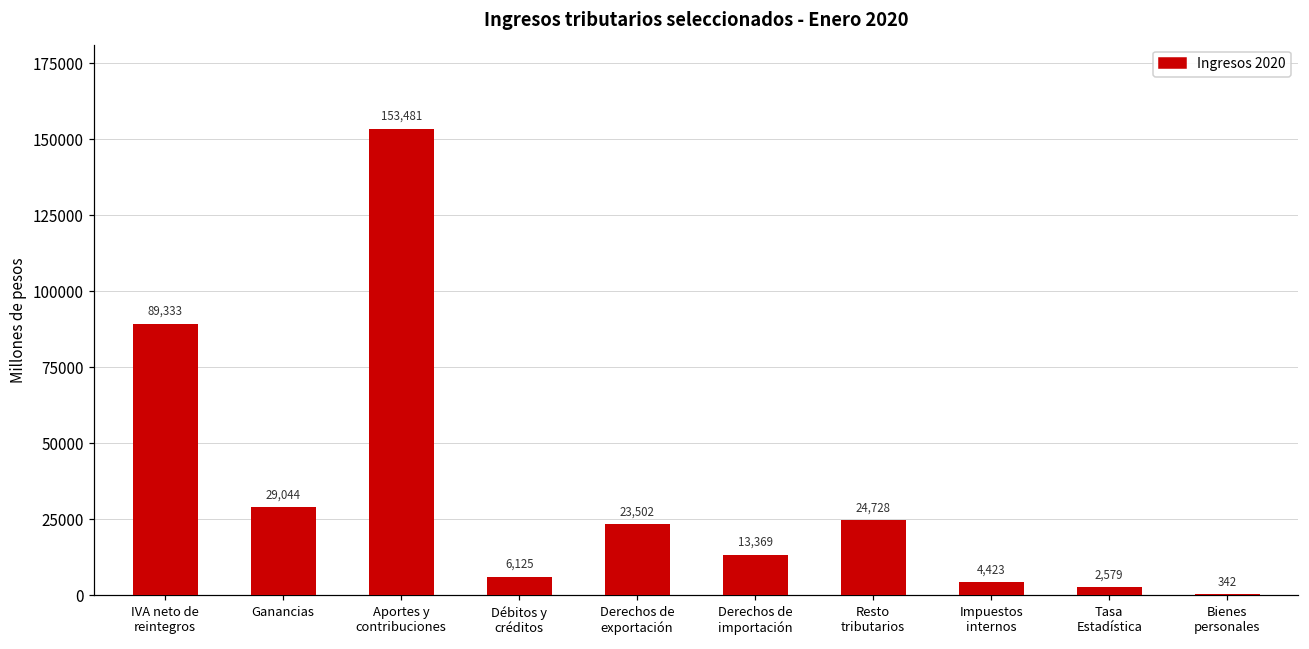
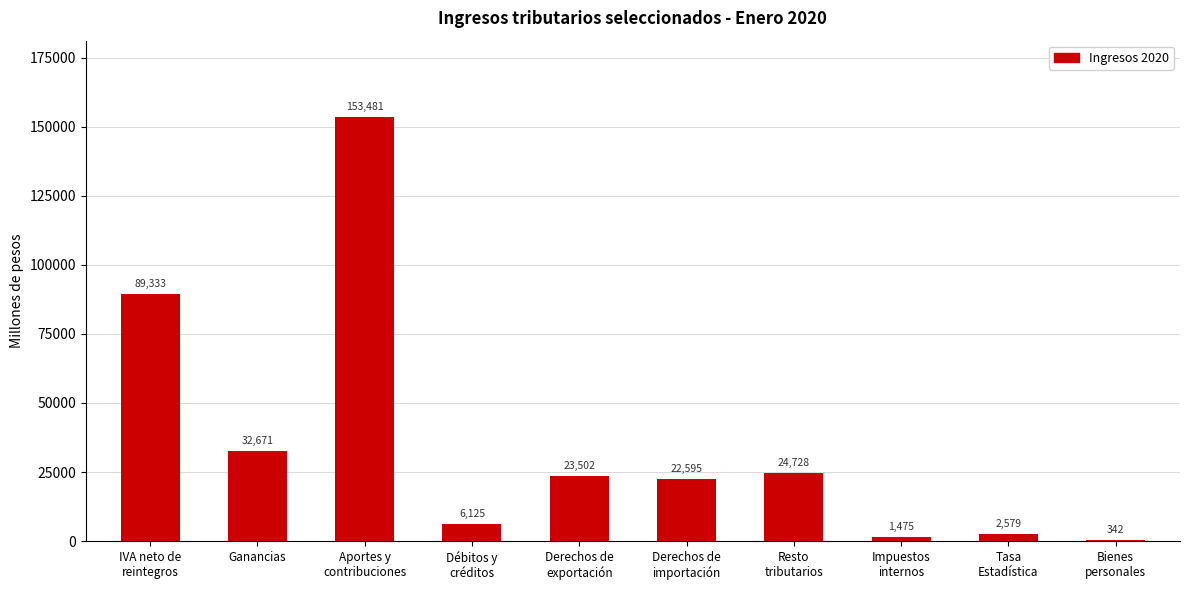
  {
    "IVA neto de reintegros": "89,333",
-   "Ganancias": "29,044",
+   "Ganancias": "32,671",
    "Aportes y contribuciones": "153,481",
    "Débitos y créditos": "6,125",
    "Derechos de exportación": "23,502",
-   "Derechos de importación": "13,369",
+   "Derechos de importación": "22,595",
    "Resto tributarios": "24,728",
-   "Impuestos internos": "4,423",
+   "Impuestos internos": "1,475",
    "Tasa Estadística": "2,579",
    "Bienes personales": "342"
  }
